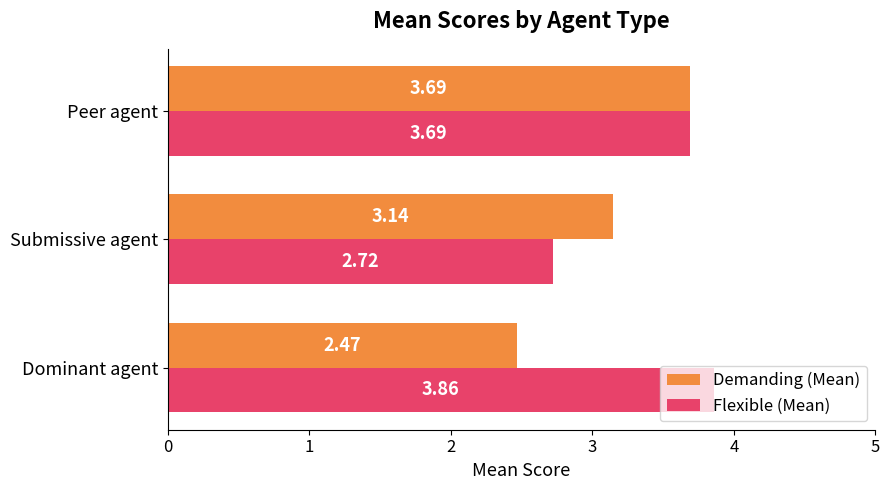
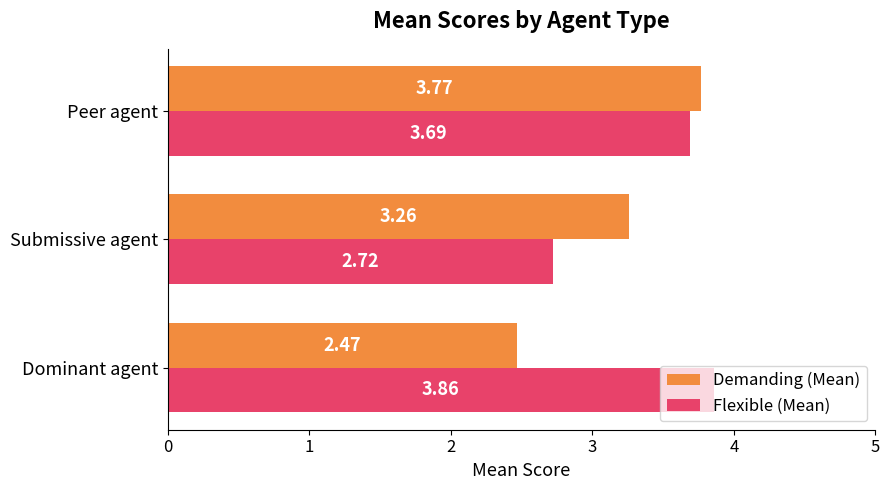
  {
    "Demanding (Mean)": {
-     "Peer agent": 3.69,
-     "Submissive agent": 3.14,
+     "Peer agent": 3.77,
+     "Submissive agent": 3.26,
      "Dominant agent": 2.47
    },
    "Flexible (Mean)": {
      "Peer agent": 3.69,
      "Submissive agent": 2.72
    }
  }
